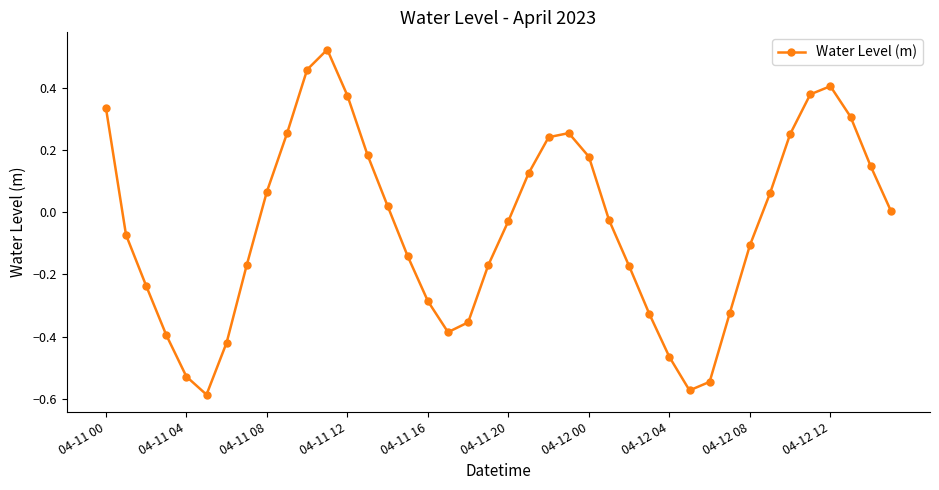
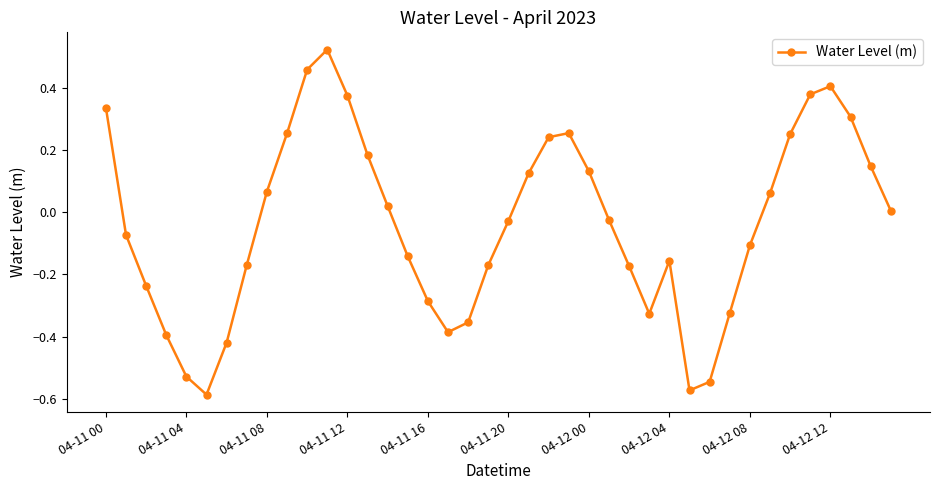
  {
    "04-11 00": 0.34,
    "04-11 04": -0.53,
    "04-11 08": 0.07,
    "04-11 12": 0.37,
    "04-11 16": -0.29,
    "04-11 20": -0.03,
-   "04-12 00": 0.18,
-   "04-12 04": -0.46,
+   "04-12 00": 0.13,
+   "04-12 04": -0.16,
    "04-12 08": -0.11,
    "04-12 12": 0.40
  }
